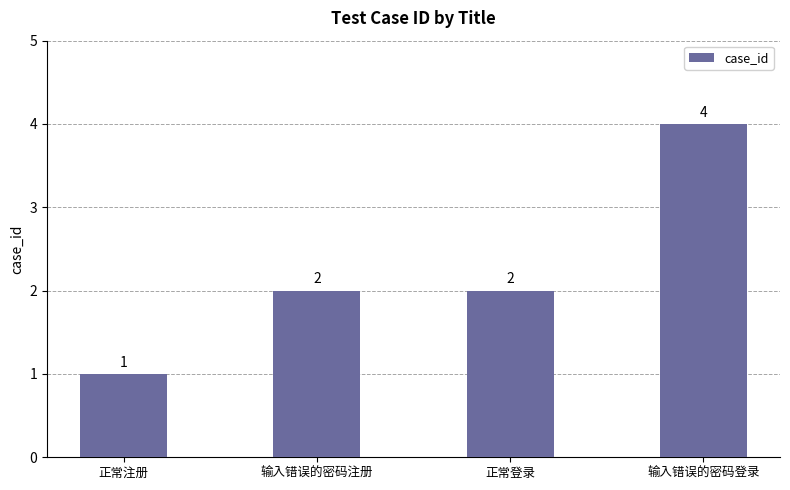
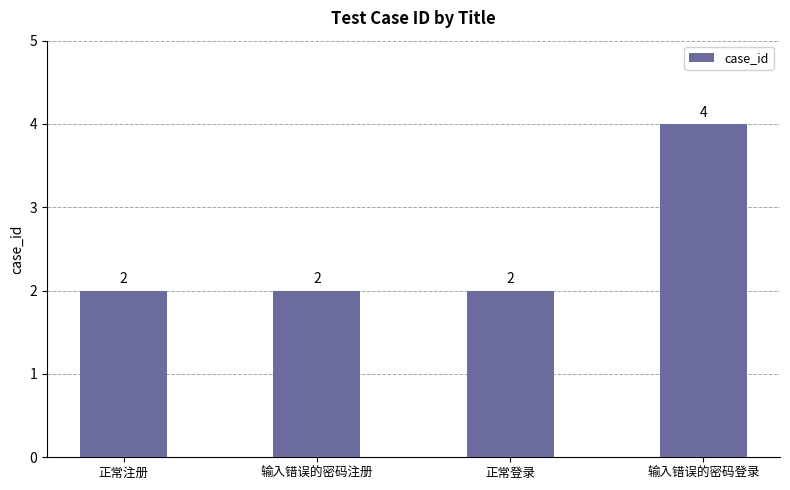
  {
-   "正常注册": 1,
+   "正常注册": 2,
    "输入错误的密码注册": 2,
    "正常登录": 2,
    "输入错误的密码登录": 4
  }
